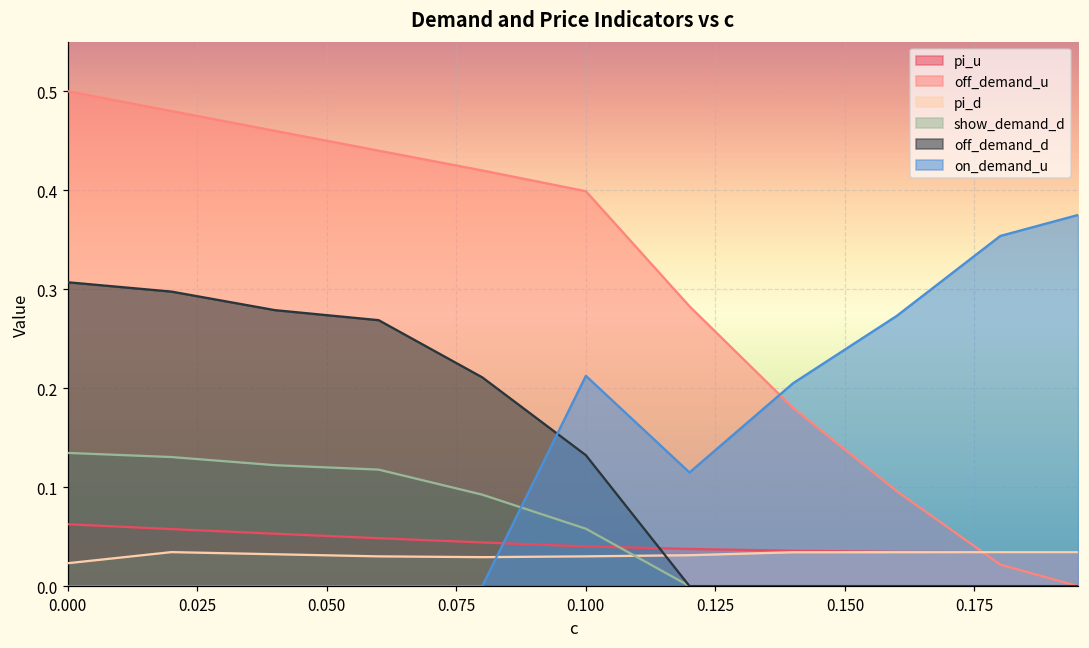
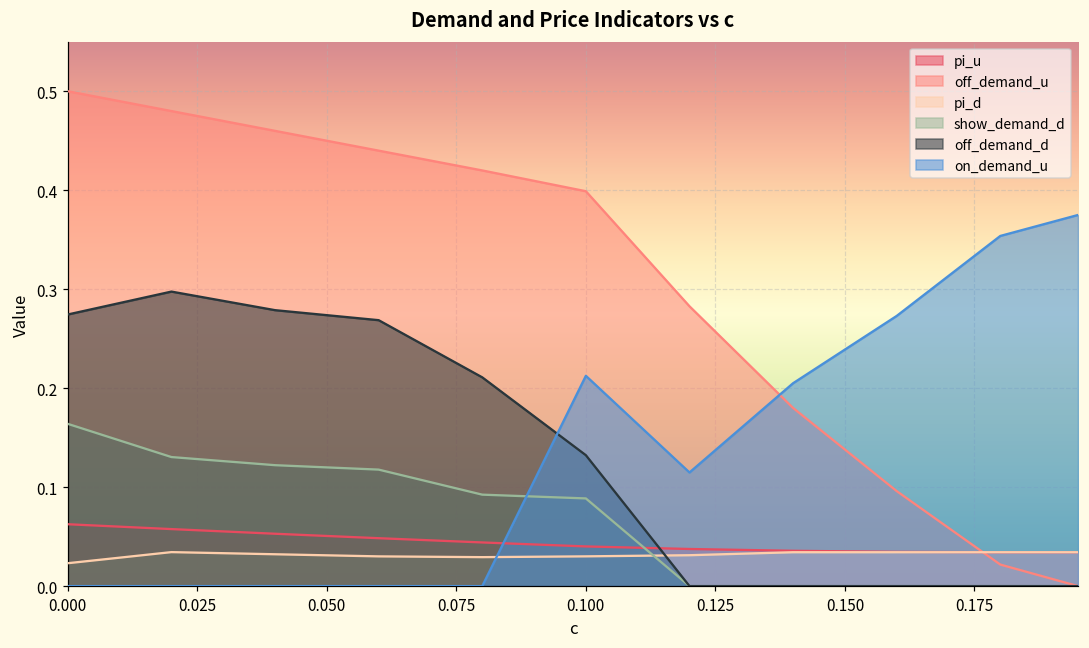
  {
    "pi_d": {
      "0.000": 0.02,
      "0.100": 0.03
    },
    "show_demand_d": {
-     "0.000": 0.13,
-     "0.100": 0.06
+     "0.000": 0.16,
+     "0.100": 0.09
    },
    "off_demand_d": {
-     "0.000": 0.31,
+     "0.000": 0.27,
      "0.100": 0.13
    },
    "on_demand_u": {
      "0.000": 0.00,
      "0.100": 0.21
    }
  }
